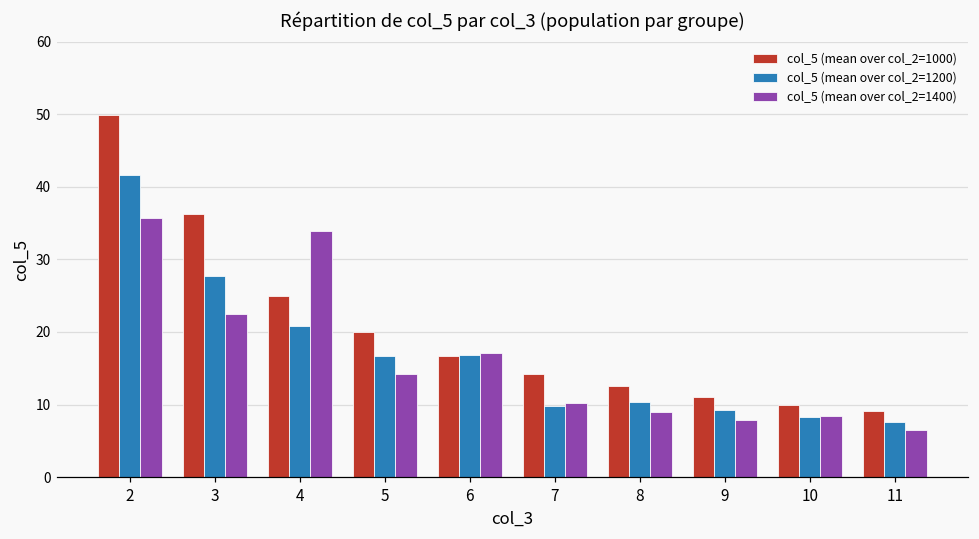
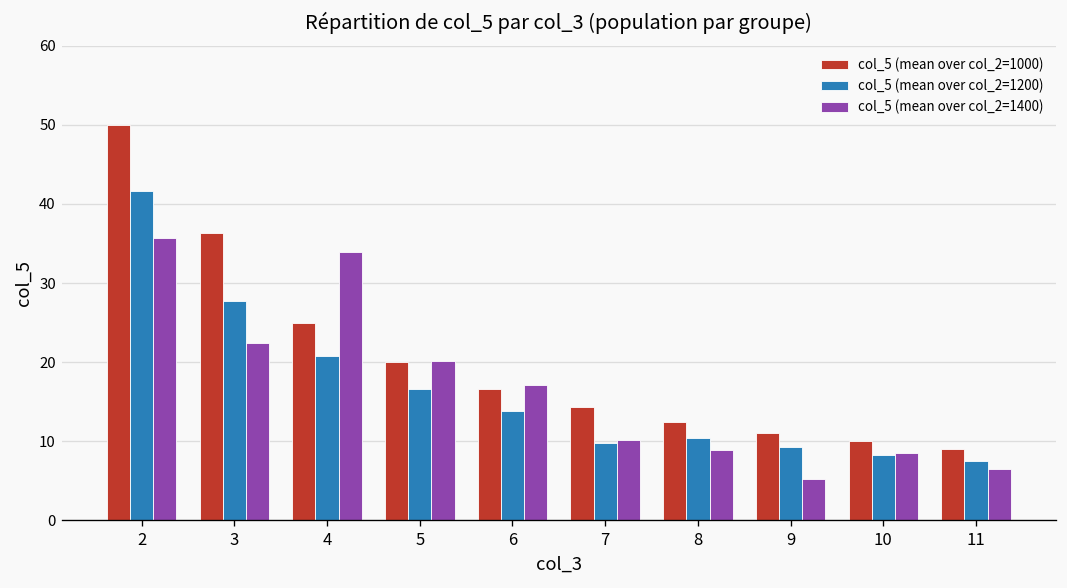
  {
    "col_5 (mean over col_2=1000)": {
      "2": 50,
      "3": 36,
      "4": 25,
      "5": 20,
      "6": 17,
      "7": 14,
      "8": 12,
      "9": 11,
      "10": 10,
      "11": 9
    },
    "col_5 (mean over col_2=1200)": {
      "2": 42,
      "3": 28,
      "4": 21,
      "5": 17,
-     "6": 17,
+     "6": 14,
      "7": 10,
      "8": 10,
      "9": 9,
      "10": 8,
      "11": 8
    },
    "col_5 (mean over col_2=1400)": {
      "2": 36,
      "3": 22,
      "4": 34,
-     "5": 14,
+     "5": 20,
      "6": 17,
      "7": 10,
      "8": 9,
-     "9": 8,
+     "9": 5,
      "10": 8,
      "11": 6
    }
  }
